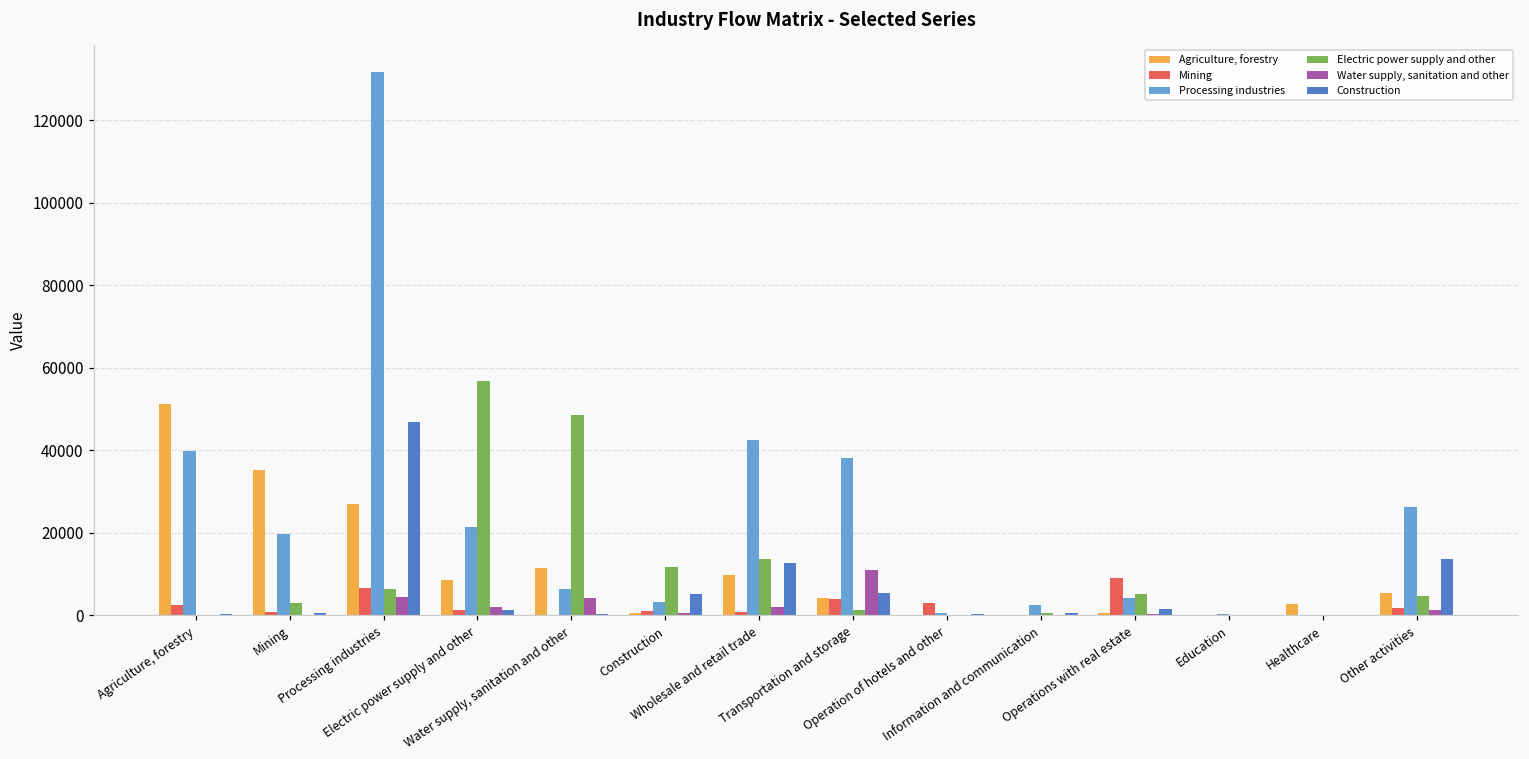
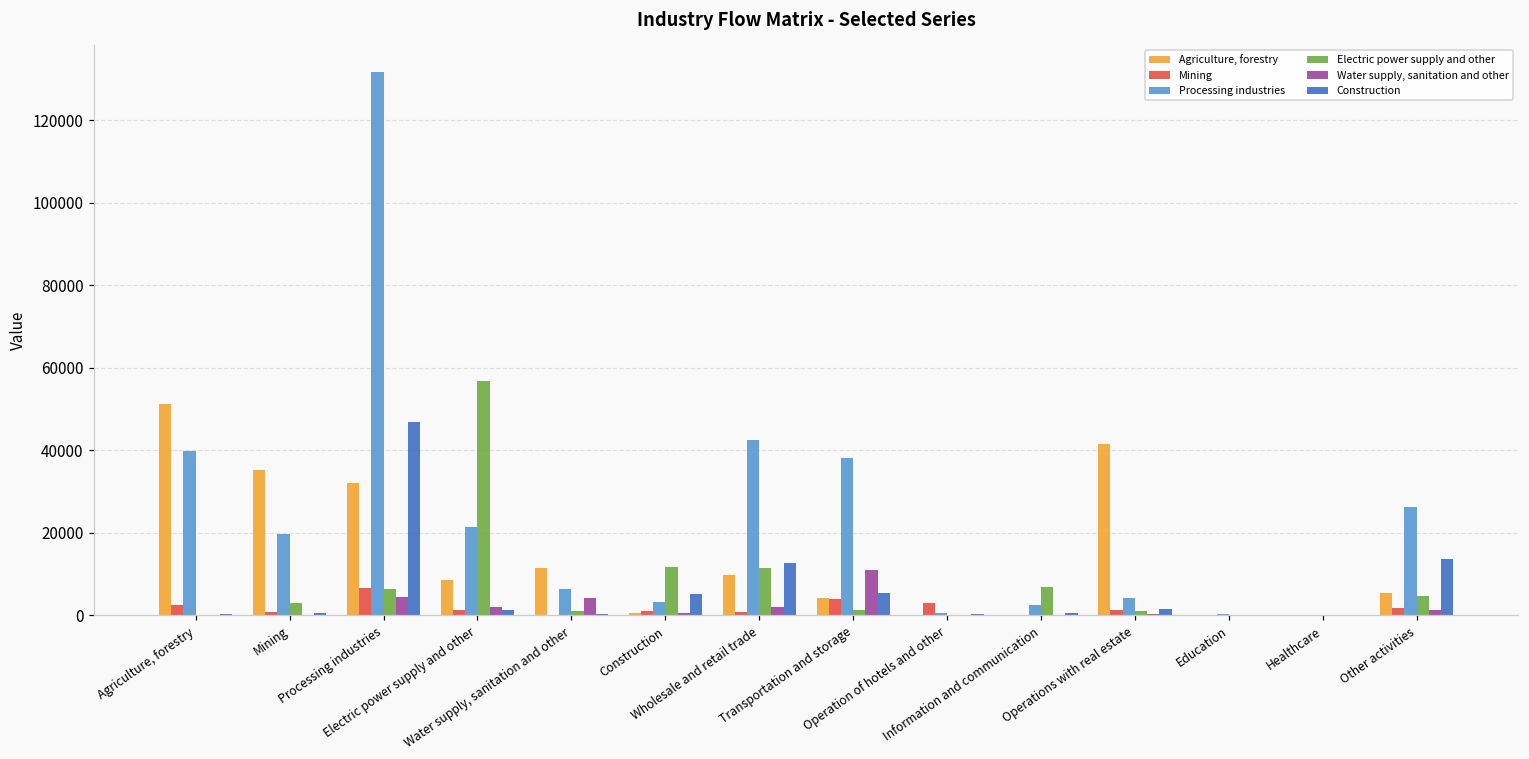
  {
    "Agriculture, forestry": {
      "Agriculture, forestry": 51000,
      "Mining": 35000,
-     "Processing industries": 27000,
+     "Processing industries": 32000,
      "Electric power supply and other": 9000,
      "Water supply, sanitation and other": 11000,
      "Wholesale and retail trade": 10000,
      "Transportation and storage": 4000,
-     "Operations with real estate": 0,
-     "Healthcare": 3000,
+     "Operations with real estate": 41000,
+     "Healthcare": 0,
      "Other activities": 5000
    },
    "Mining": {
      "Agriculture, forestry": 2000,
      "Mining": 1000,
      "Processing industries": 7000,
      "Electric power supply and other": 1000,
      "Construction": 1000,
      "Wholesale and retail trade": 1000,
      "Transportation and storage": 4000,
      "Operation of hotels and other": 3000,
-     "Operations with real estate": 9000,
+     "Operations with real estate": 1000,
      "Other activities": 2000
    },
    "Electric power supply and other": {
      "Mining": 3000,
      "Processing industries": 6000,
      "Electric power supply and other": 57000,
-     "Water supply, sanitation and other": 49000,
+     "Water supply, sanitation and other": 1000,
      "Construction": 12000,
-     "Wholesale and retail trade": 14000,
+     "Wholesale and retail trade": 11000,
      "Transportation and storage": 1000,
-     "Information and communication": 1000,
-     "Operations with real estate": 5000,
+     "Information and communication": 7000,
+     "Operations with real estate": 1000,
      "Other activities": 5000
    },
    "Water supply, sanitation and other": {
      "Processing industries": 4000,
      "Electric power supply and other": 2000,
      "Water supply, sanitation and other": 4000,
      "Wholesale and retail trade": 2000,
      "Transportation and storage": 11000,
      "Other activities": 1000
    }
  }
